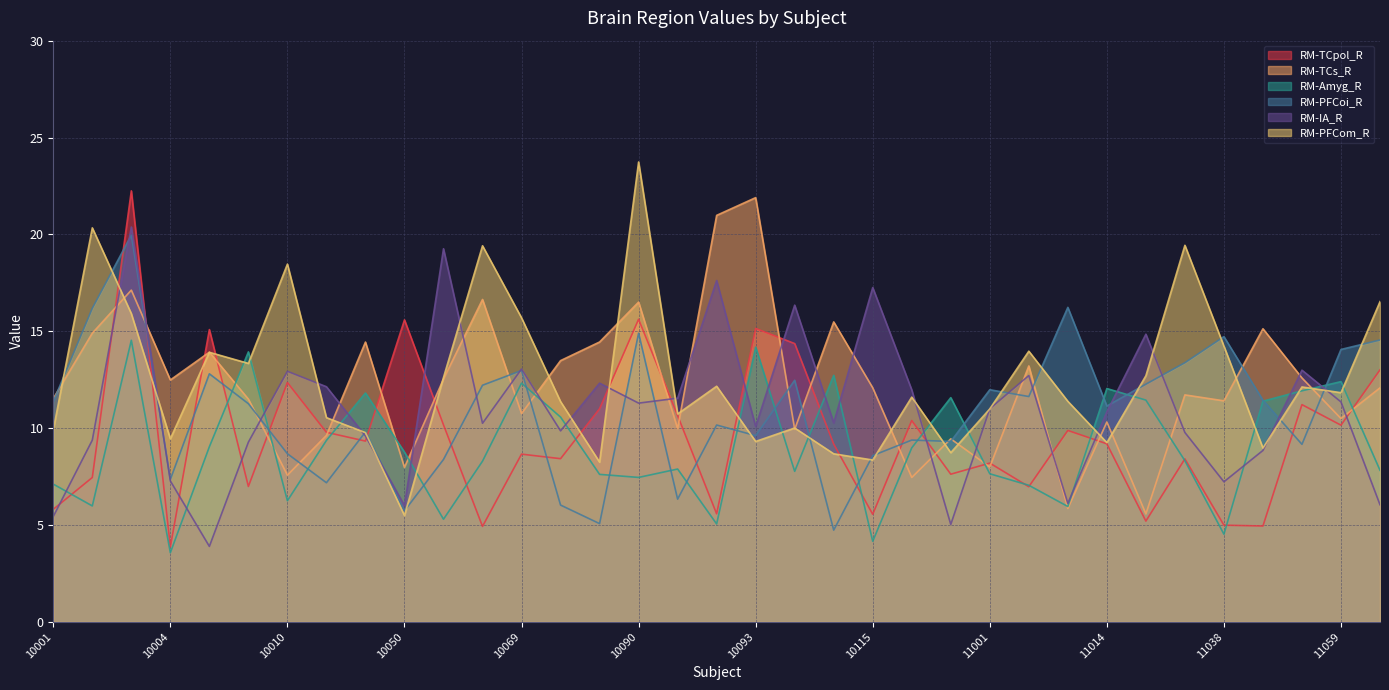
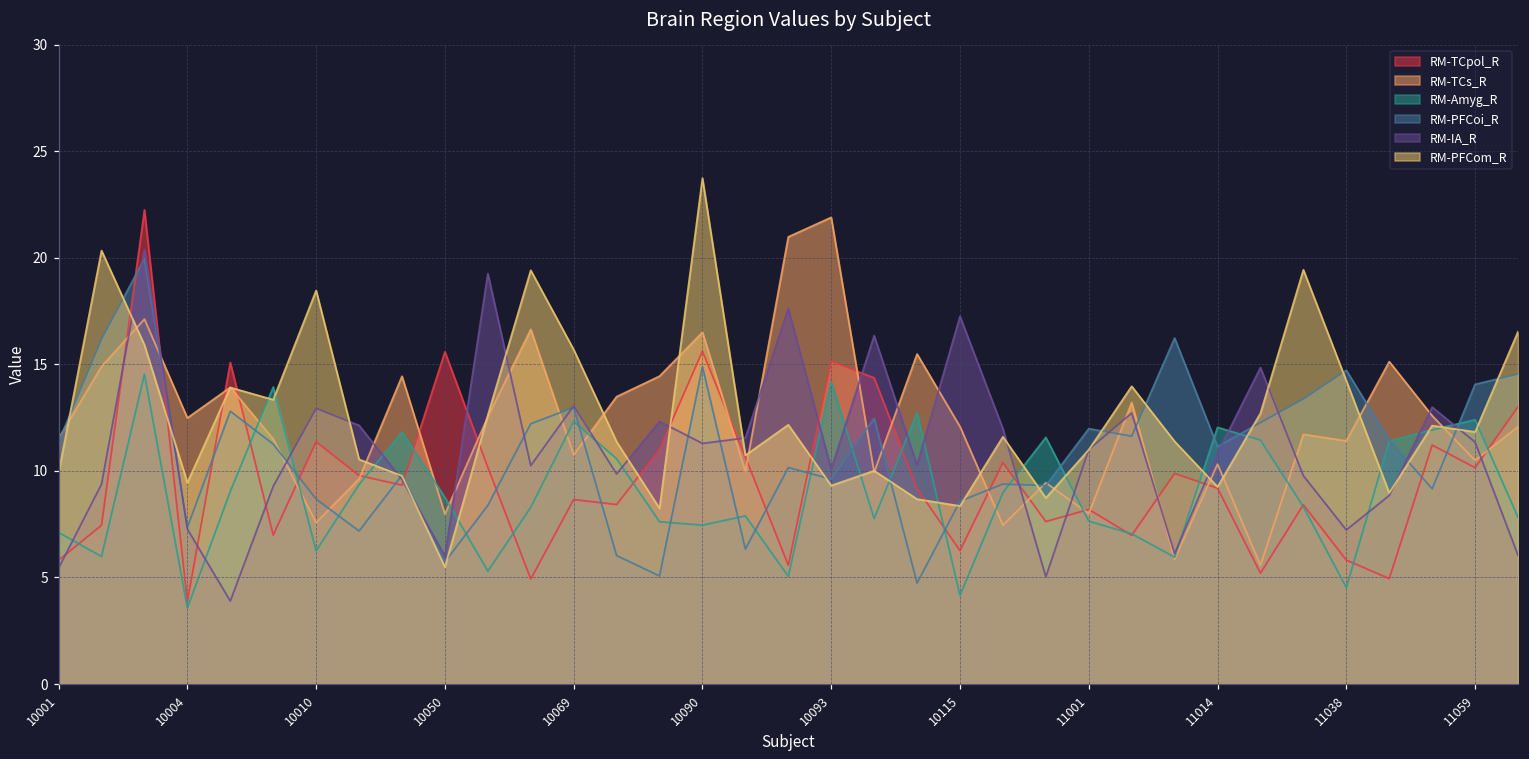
  {
    "RM-TCpol_R": {
      "10001": 5.8,
      "10004": 3.9,
-     "10010": 12.4,
+     "10010": 11.4,
      "10050": 15.6,
      "10069": 8.7,
      "10090": 15.6,
      "10093": 15.1,
-     "10115": 5.6,
+     "10115": 6.3,
      "11001": 8.2,
-     "11038": 5.0,
+     "11038": 5.8,
      "11059": 10.2
    }
  }
